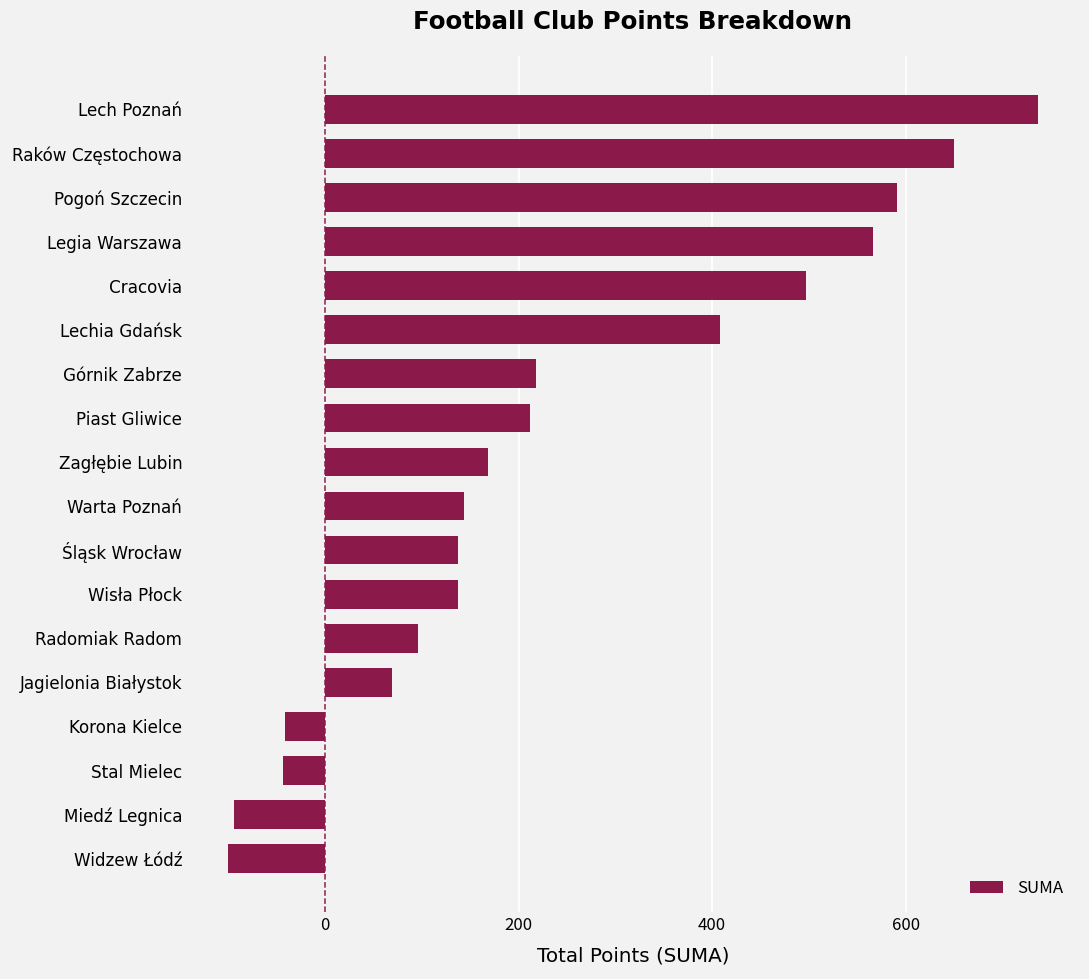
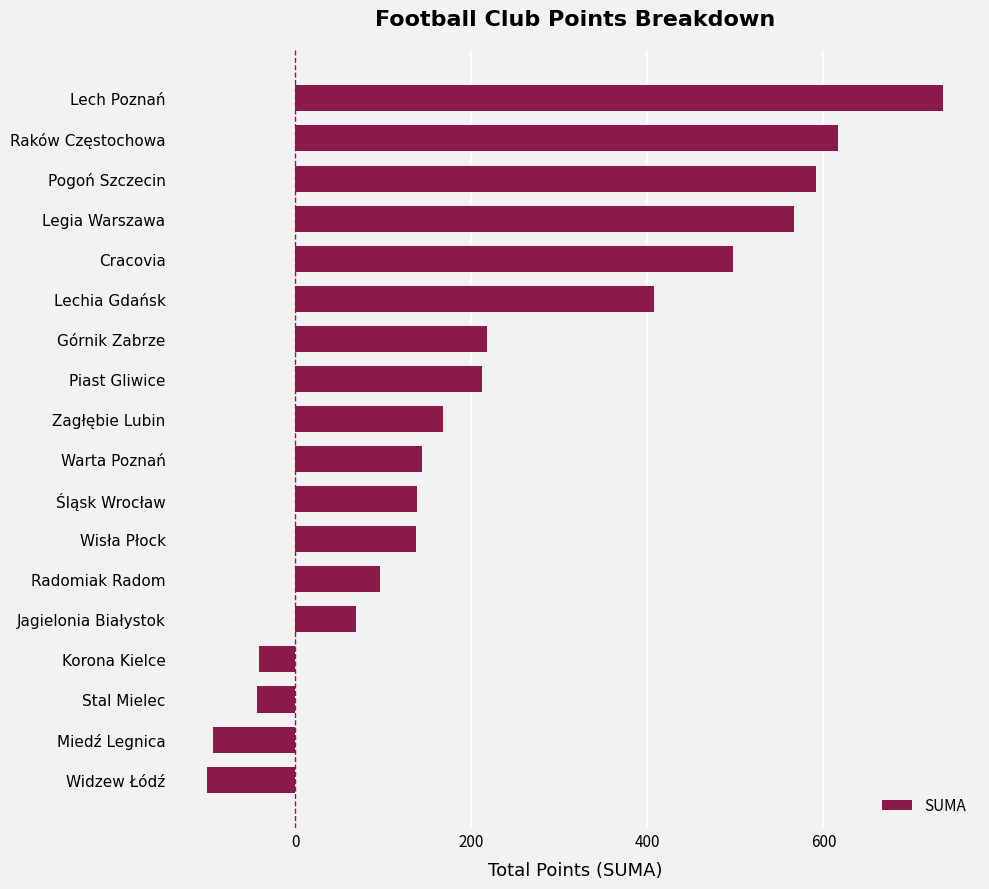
  {
    "Lech Poznań": 740,
-   "Raków Częstochowa": 650,
+   "Raków Częstochowa": 620,
    "Pogoń Szczecin": 590,
    "Legia Warszawa": 570,
    "Cracovia": 500,
    "Lechia Gdańsk": 410,
    "Górnik Zabrze": 220,
    "Piast Gliwice": 210,
    "Zagłębie Lubin": 170,
    "Warta Poznań": 140,
    "Śląsk Wrocław": 140,
    "Wisła Płock": 140,
    "Radomiak Radom": 100,
    "Jagielonia Białystok": 70,
    "Korona Kielce": -40,
    "Stal Mielec": -40,
    "Miedź Legnica": -90,
    "Widzew Łódź": -100
  }
